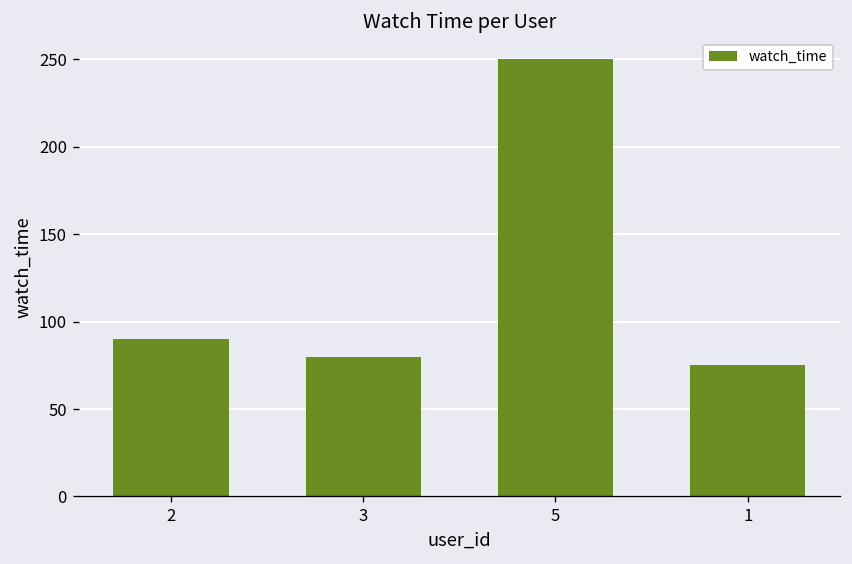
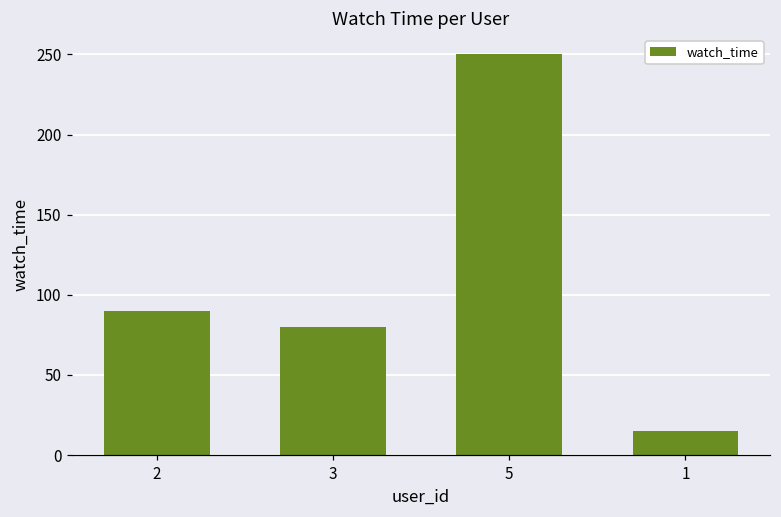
  {
    "2": 90,
    "3": 80,
    "5": 250,
-   "1": 75
+   "1": 15
  }
